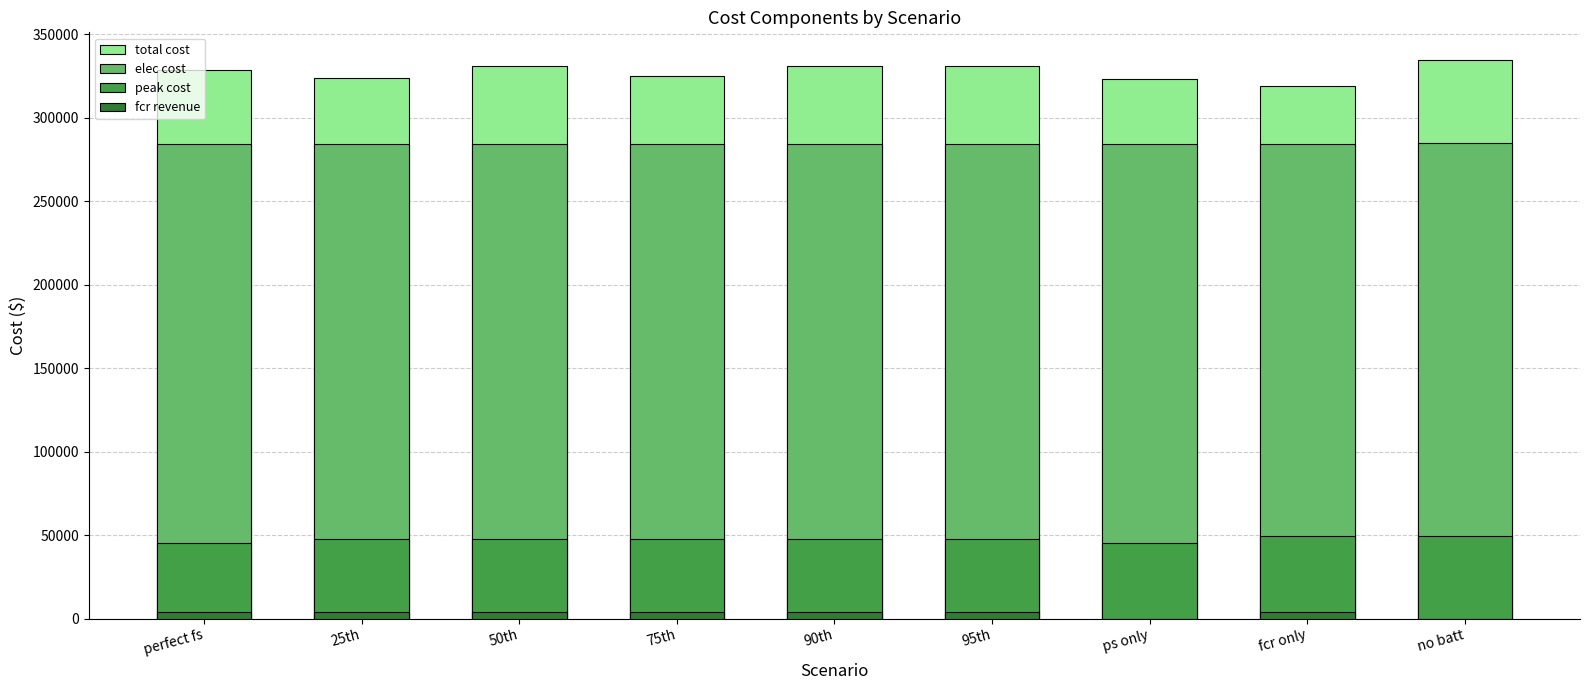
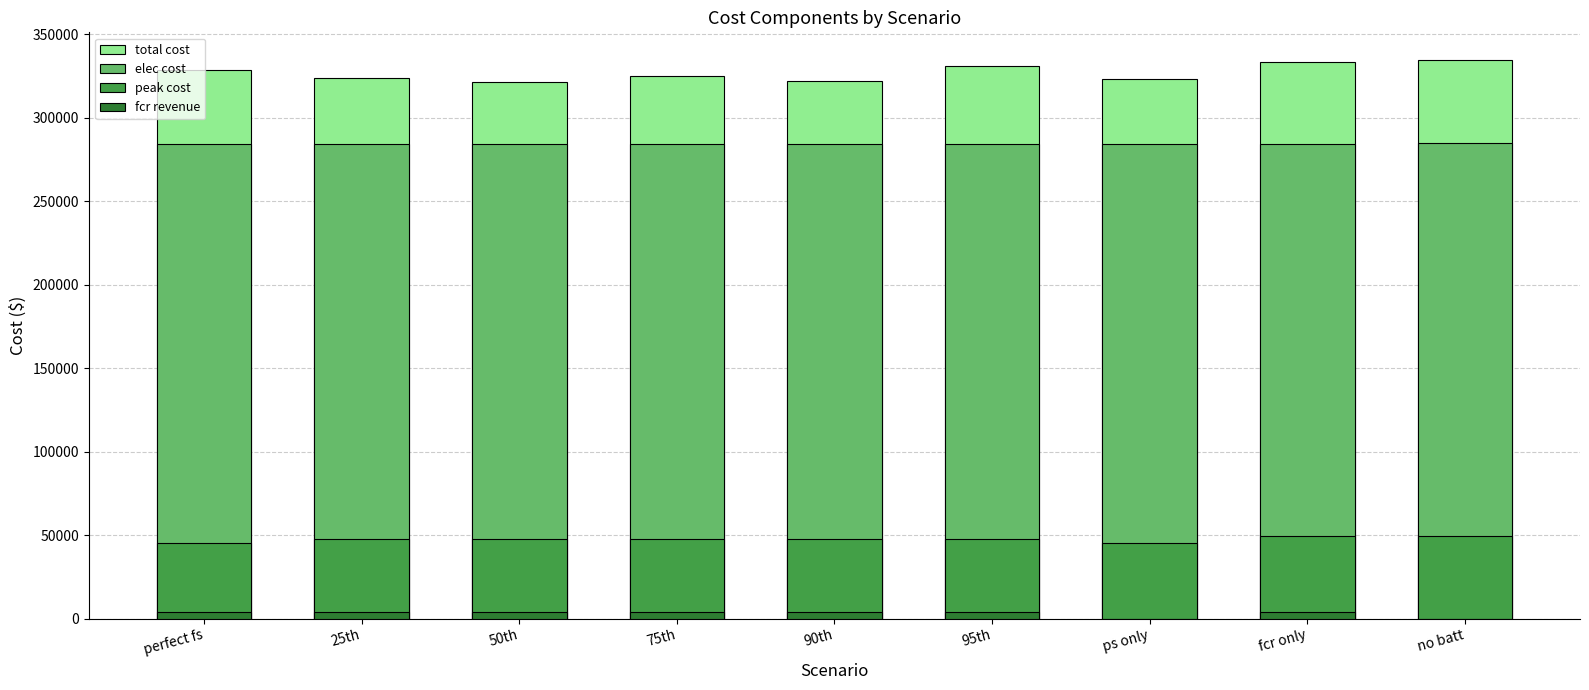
  {
    "total cost": {
      "25th": 324000,
-     "50th": 331000,
+     "50th": 321000,
      "75th": 325000,
-     "90th": 331000,
+     "90th": 322000,
      "95th": 331000,
      "ps only": 323000,
-     "fcr only": 319000,
+     "fcr only": 333000,
      "no batt": 334000
    }
  }
